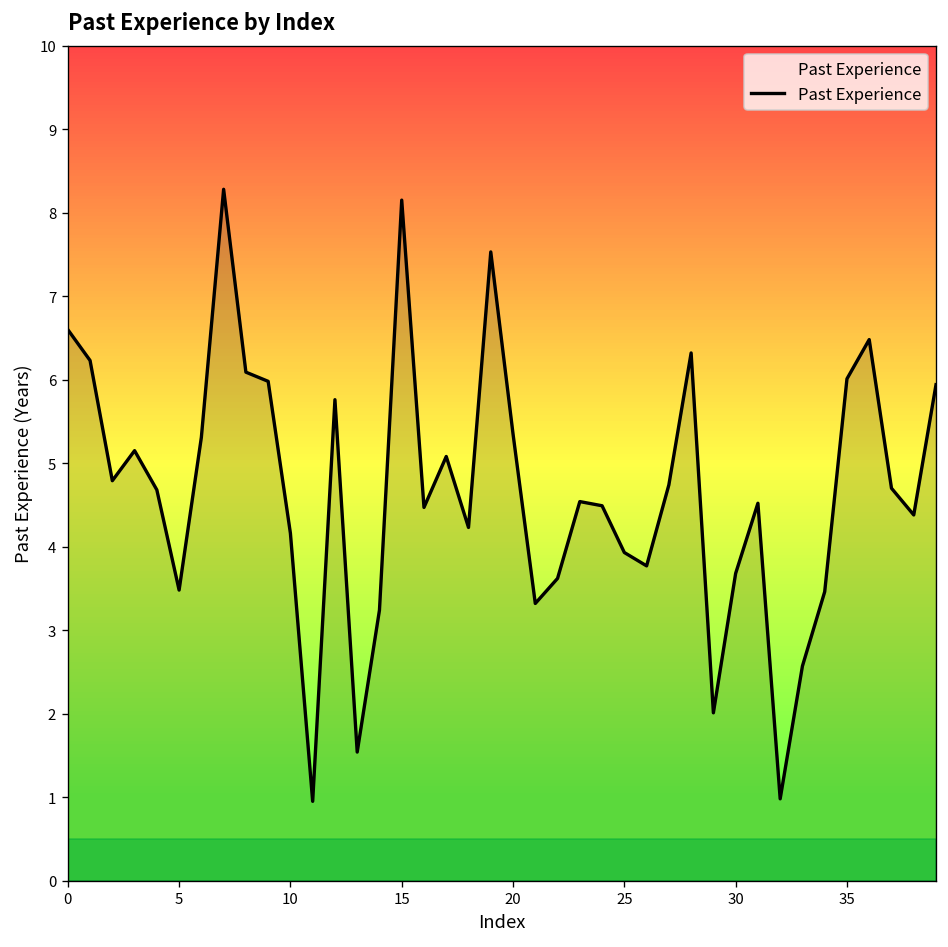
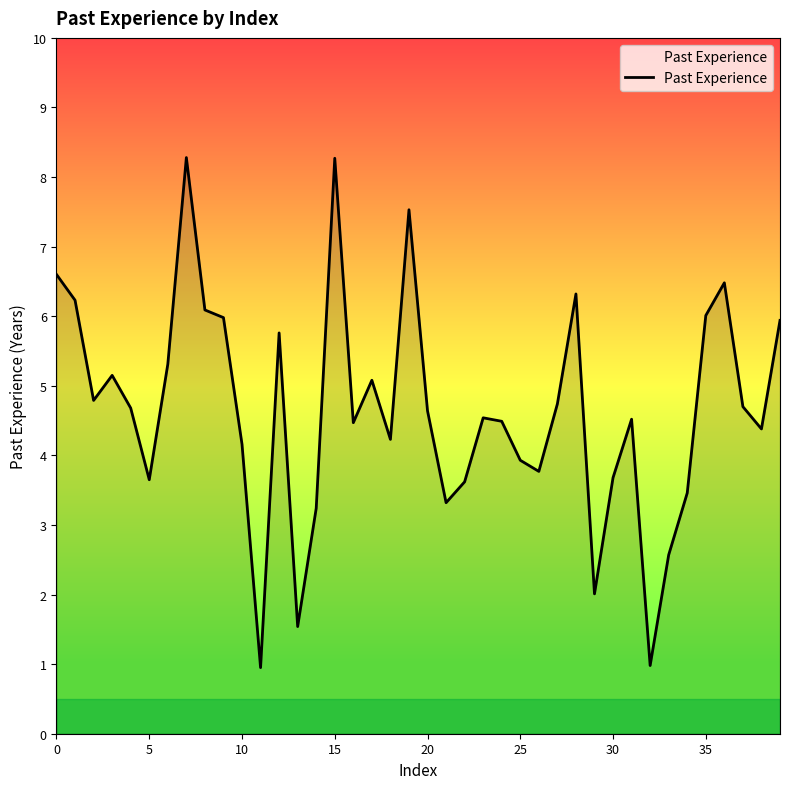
  {
    "0": 6.6,
-   "5": 3.5,
+   "5": 3.7,
    "10": 4.2,
-   "15": 8.2,
-   "20": 5.4,
+   "15": 8.3,
+   "20": 4.6,
    "25": 3.9,
    "30": 3.7,
    "35": 6.0
  }
